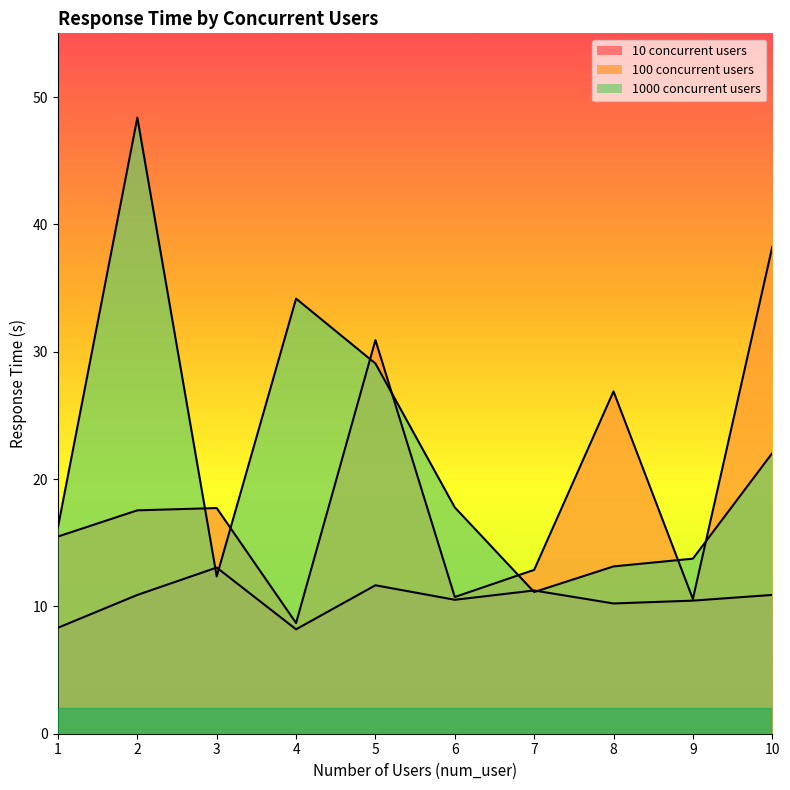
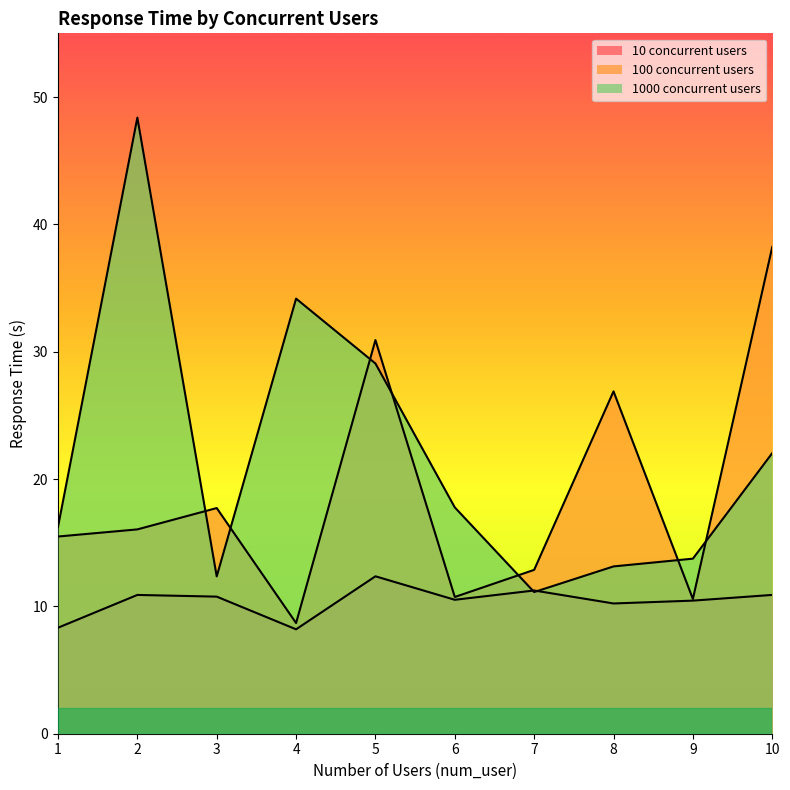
  {
    "10 concurrent users": {
      "1": 8.3,
      "2": 10.9,
-     "3": 13.0,
+     "3": 10.8,
      "4": 8.2,
-     "5": 11.7,
+     "5": 12.4,
      "6": 10.5,
      "8": 10.2,
      "10": 10.9
    },
    "100 concurrent users": {
      "1": 15.5,
-     "2": 17.5,
+     "2": 16.0,
      "3": 17.7,
      "4": 8.7,
      "5": 30.9,
      "6": 10.7,
      "7": 12.9,
      "8": 26.9,
      "10": 38.2
    },
    "1000 concurrent users": {
      "1": 16.2,
      "2": 48.4,
      "3": 12.4,
      "4": 34.2,
      "5": 29.1,
      "6": 17.8,
      "8": 13.1,
      "9": 13.7,
      "10": 22.0
    }
  }
